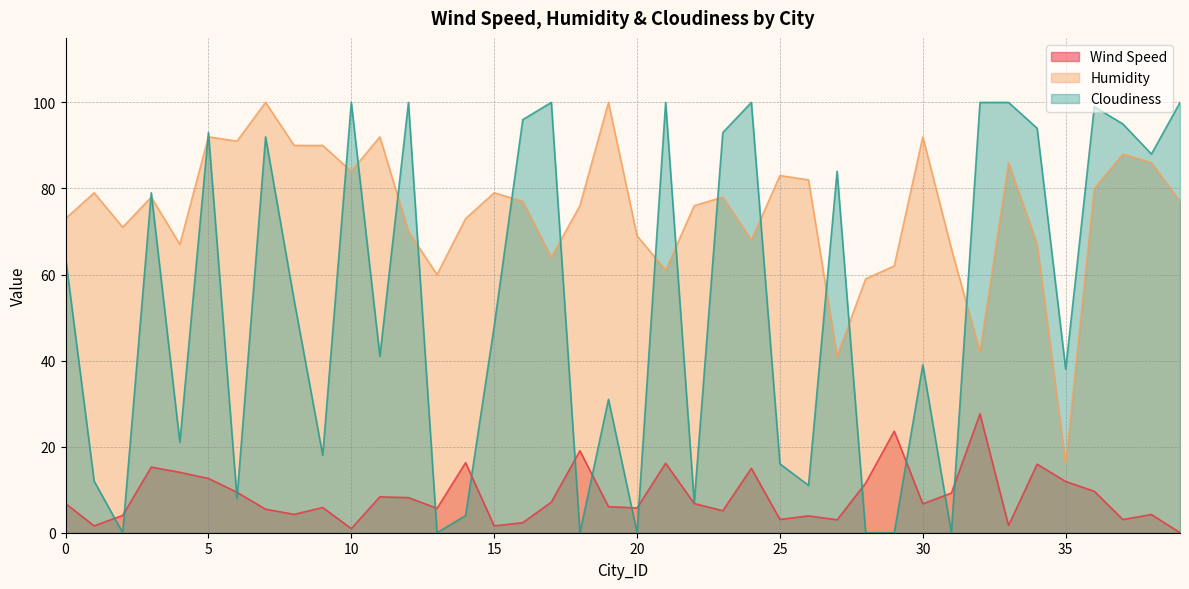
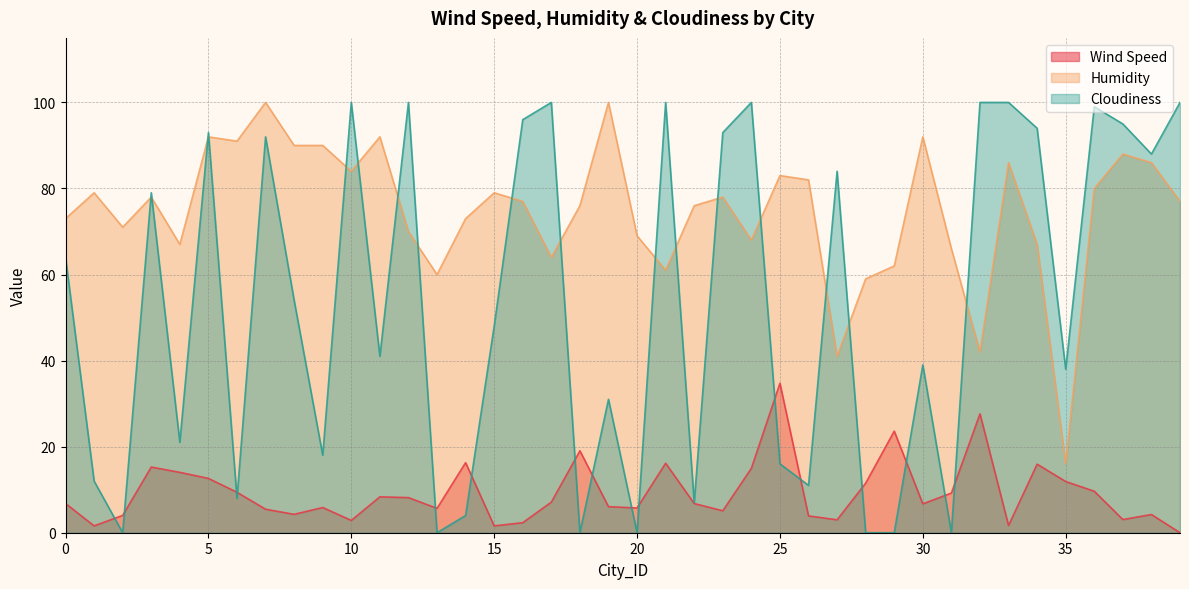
  {
    "Wind Speed": {
      "0": 7,
      "5": 13,
-     "10": 1,
+     "10": 3,
      "15": 2,
      "20": 6,
-     "25": 3,
+     "25": 35,
      "30": 7,
      "35": 12
    },
    "Humidity": {
      "0": 73,
      "5": 92,
      "10": 84,
      "15": 79,
      "20": 69,
      "25": 83,
      "30": 92,
      "35": 16
    },
    "Cloudiness": {
      "0": 64,
      "5": 93,
      "10": 100,
      "15": 48,
      "20": 0,
      "25": 16,
      "30": 39,
      "35": 38
    }
  }
